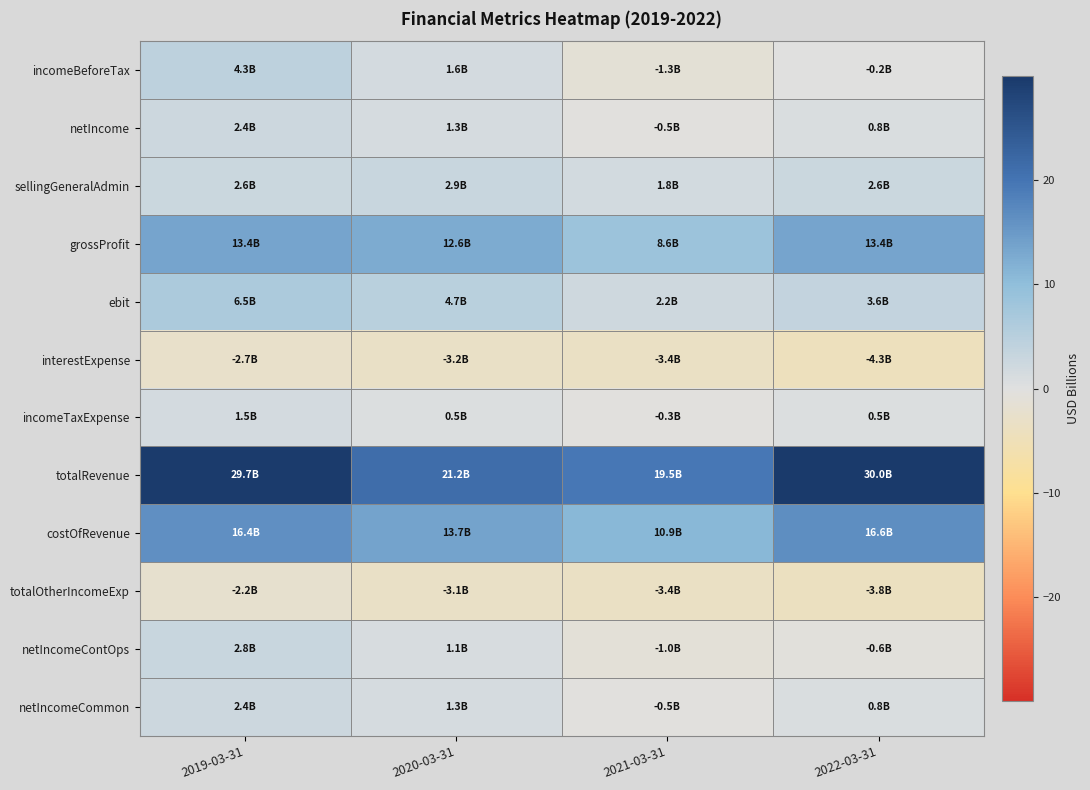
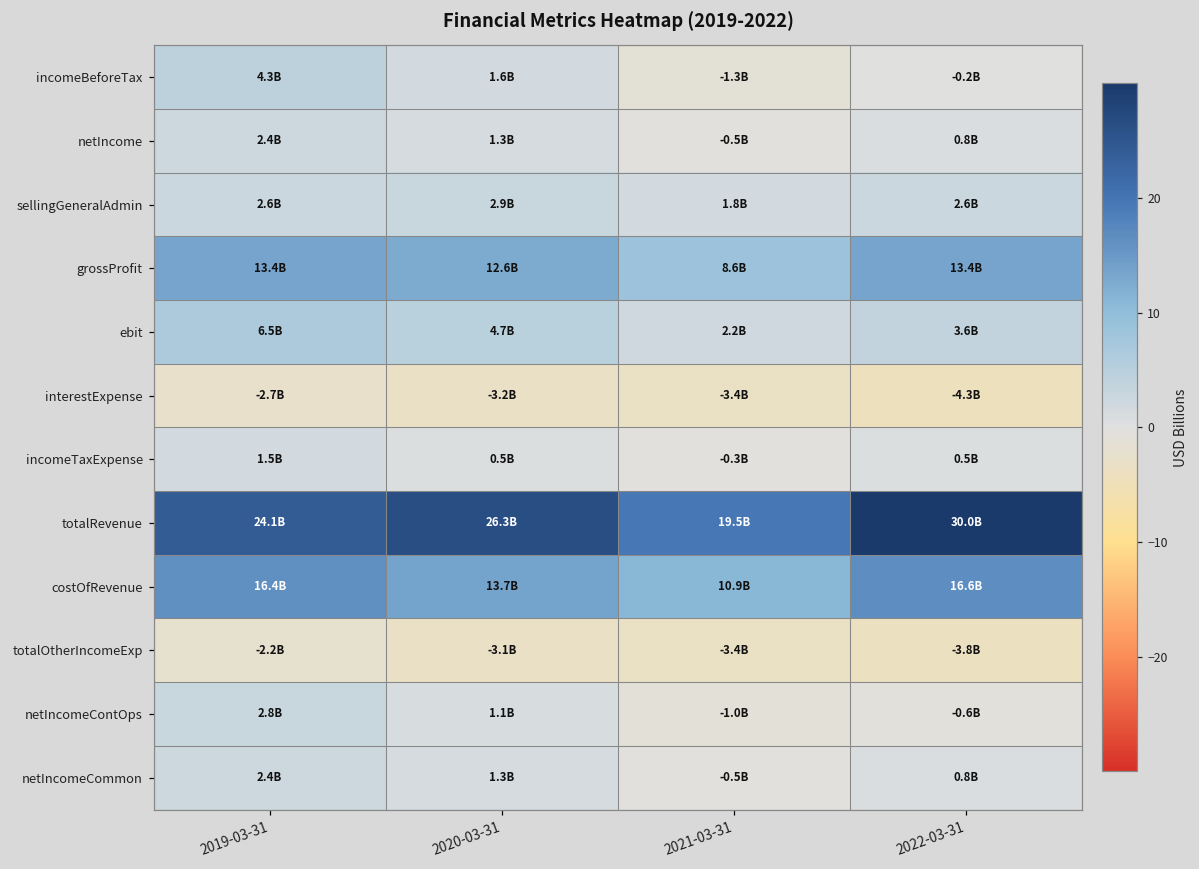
  {
    "incomeBeforeTax": {
      "2019-03-31": "4.3B",
      "2020-03-31": "1.6B",
      "2021-03-31": "-1.3B",
      "2022-03-31": "-0.2B"
    },
    "netIncome": {
      "2019-03-31": "2.4B",
      "2020-03-31": "1.3B",
      "2021-03-31": "-0.5B",
      "2022-03-31": "0.8B"
    },
    "sellingGeneralAdmin": {
      "2019-03-31": "2.6B",
      "2020-03-31": "2.9B",
      "2021-03-31": "1.8B",
      "2022-03-31": "2.6B"
    },
    "grossProfit": {
      "2019-03-31": "13.4B",
      "2020-03-31": "12.6B",
      "2021-03-31": "8.6B",
      "2022-03-31": "13.4B"
    },
    "ebit": {
      "2019-03-31": "6.5B",
      "2020-03-31": "4.7B",
      "2021-03-31": "2.2B",
      "2022-03-31": "3.6B"
    },
    "interestExpense": {
      "2019-03-31": "-2.7B",
      "2020-03-31": "-3.2B",
      "2021-03-31": "-3.4B",
      "2022-03-31": "-4.3B"
    },
    "incomeTaxExpense": {
      "2019-03-31": "1.5B",
      "2020-03-31": "0.5B",
      "2021-03-31": "-0.3B",
      "2022-03-31": "0.5B"
    },
    "totalRevenue": {
-     "2019-03-31": "29.7B",
-     "2020-03-31": "21.2B",
+     "2019-03-31": "24.1B",
+     "2020-03-31": "26.3B",
      "2021-03-31": "19.5B",
      "2022-03-31": "30.0B"
    },
    "costOfRevenue": {
      "2019-03-31": "16.4B",
      "2020-03-31": "13.7B",
      "2021-03-31": "10.9B",
      "2022-03-31": "16.6B"
    },
    "totalOtherIncomeExp": {
      "2019-03-31": "-2.2B",
      "2020-03-31": "-3.1B",
      "2021-03-31": "-3.4B",
      "2022-03-31": "-3.8B"
    },
    "netIncomeContOps": {
      "2019-03-31": "2.8B",
      "2020-03-31": "1.1B",
      "2021-03-31": "-1.0B",
      "2022-03-31": "-0.6B"
    },
    "netIncomeCommon": {
      "2019-03-31": "2.4B",
      "2020-03-31": "1.3B",
      "2021-03-31": "-0.5B",
      "2022-03-31": "0.8B"
    }
  }
